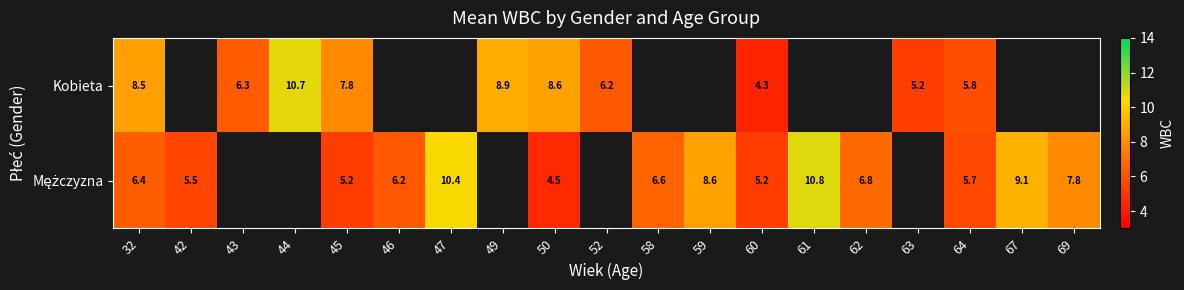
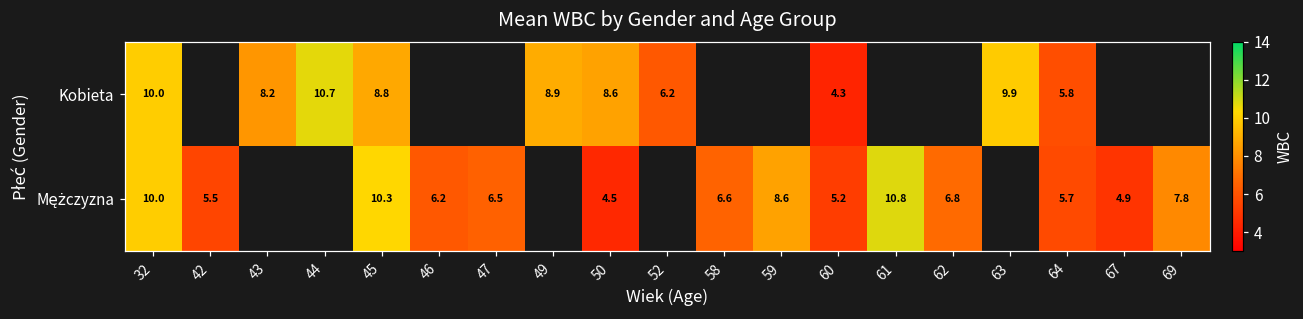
  {
    "Kobieta": {
-     "32": 8.5,
-     "43": 6.3,
+     "32": 10.0,
+     "43": 8.2,
      "44": 10.7,
-     "45": 7.8,
+     "45": 8.8,
      "49": 8.9,
      "50": 8.6,
      "52": 6.2,
      "60": 4.3,
-     "63": 5.2,
+     "63": 9.9,
      "64": 5.8
    },
    "Mężczyzna": {
-     "32": 6.4,
+     "32": 10.0,
      "42": 5.5,
-     "45": 5.2,
+     "45": 10.3,
      "46": 6.2,
-     "47": 10.4,
+     "47": 6.5,
      "50": 4.5,
      "58": 6.6,
      "59": 8.6,
      "60": 5.2,
      "61": 10.8,
      "62": 6.8,
      "64": 5.7,
-     "67": 9.1,
+     "67": 4.9,
      "69": 7.8
    }
  }
